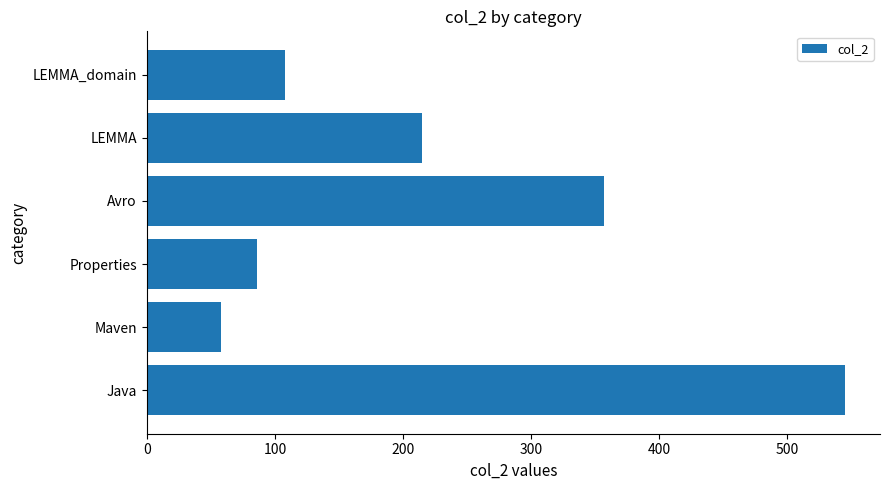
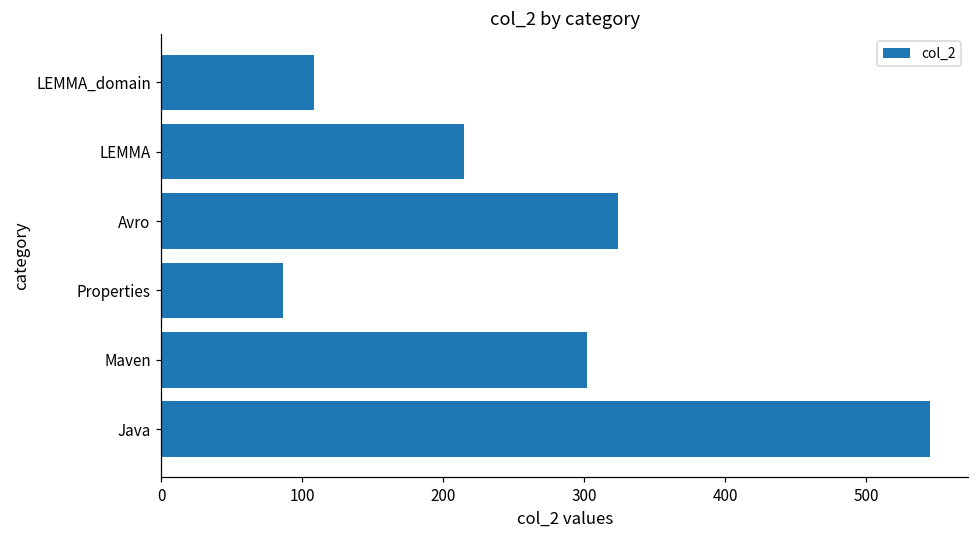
  {
    "LEMMA_domain": 108,
    "LEMMA": 215,
-   "Avro": 357,
+   "Avro": 324,
    "Properties": 86,
-   "Maven": 58,
+   "Maven": 302,
    "Java": 545
  }
